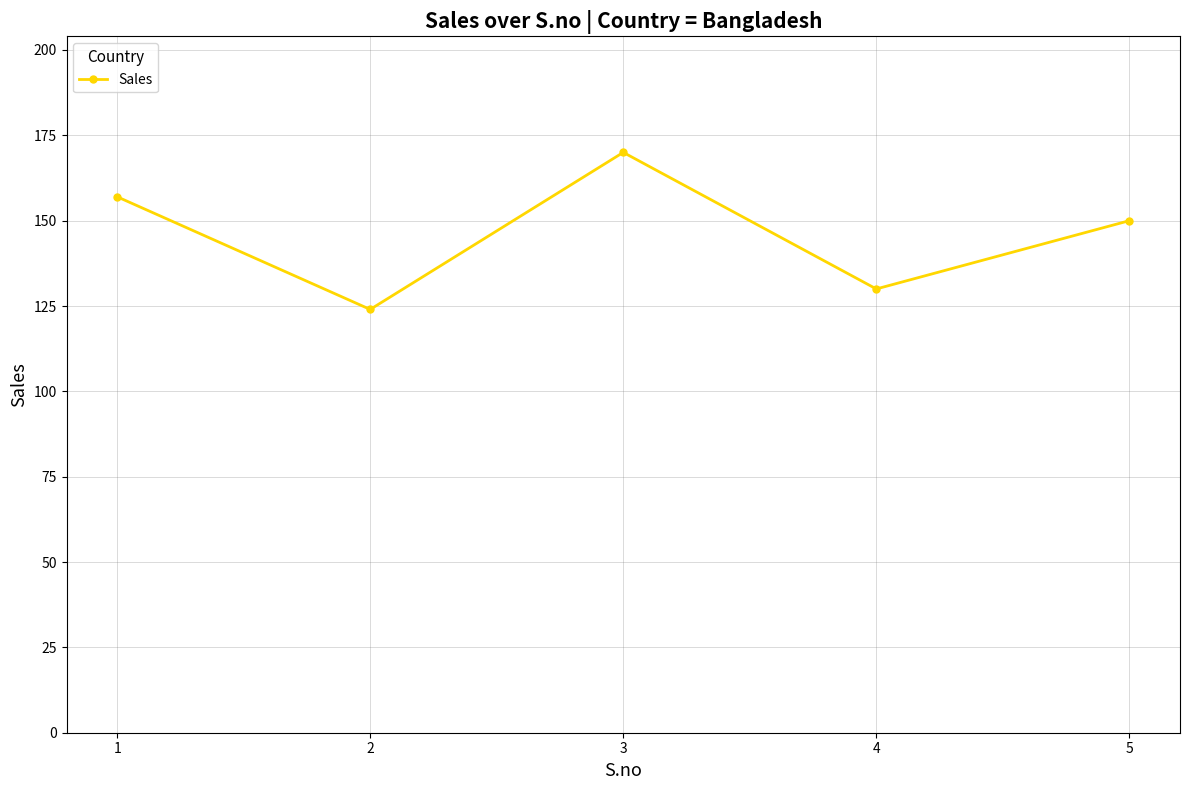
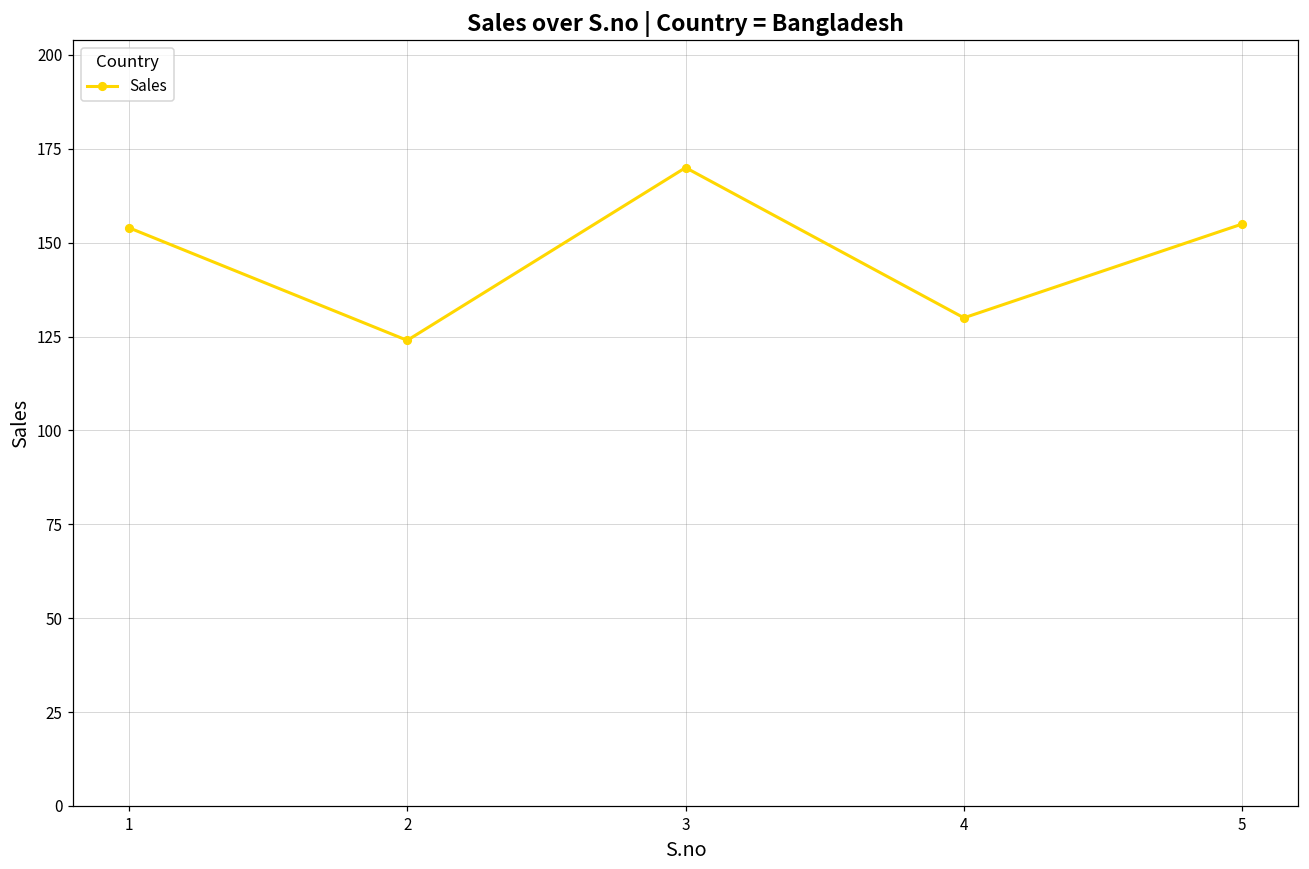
  {
-   "1": 157,
+   "1": 154,
    "2": 124,
    "3": 170,
    "4": 130,
-   "5": 150
+   "5": 155
  }
